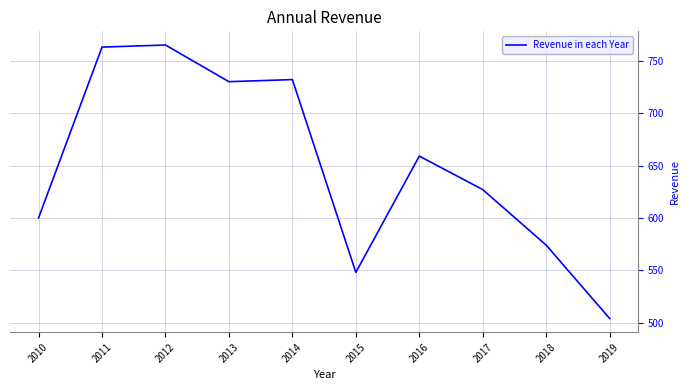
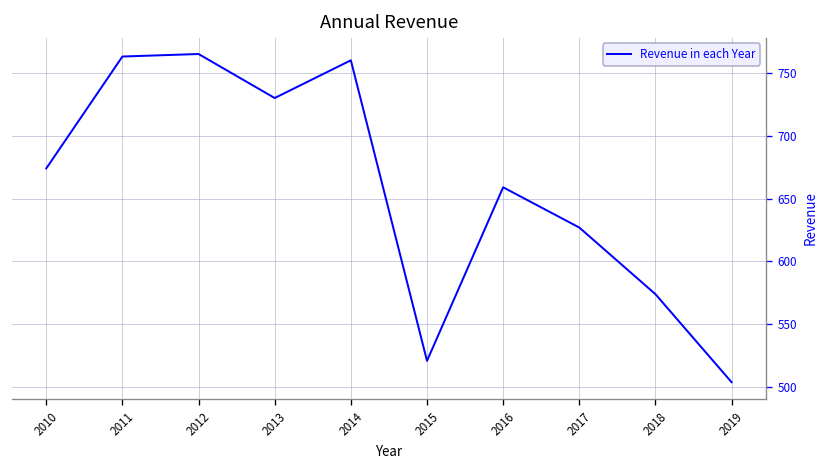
  {
-   "2010": 600,
+   "2010": 674,
    "2011": 763,
    "2012": 765,
    "2013": 730,
-   "2014": 732,
-   "2015": 548,
+   "2014": 760,
+   "2015": 521,
    "2016": 659,
    "2017": 627,
    "2018": 574,
    "2019": 504
  }
